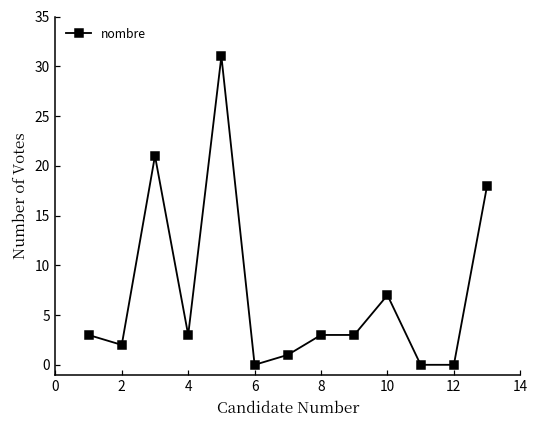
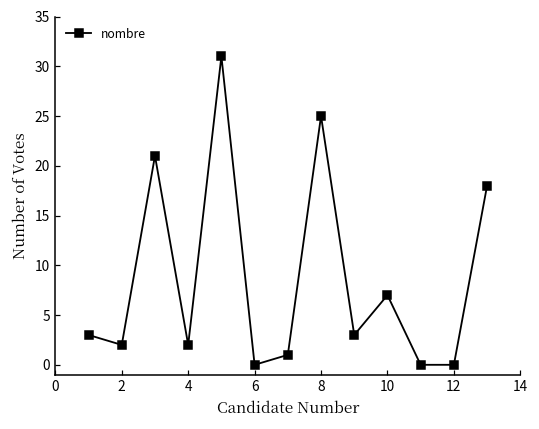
  {
    "2": 2,
-   "4": 3,
+   "4": 2,
    "6": 0,
-   "8": 3,
+   "8": 25,
    "10": 7,
    "12": 0
  }
